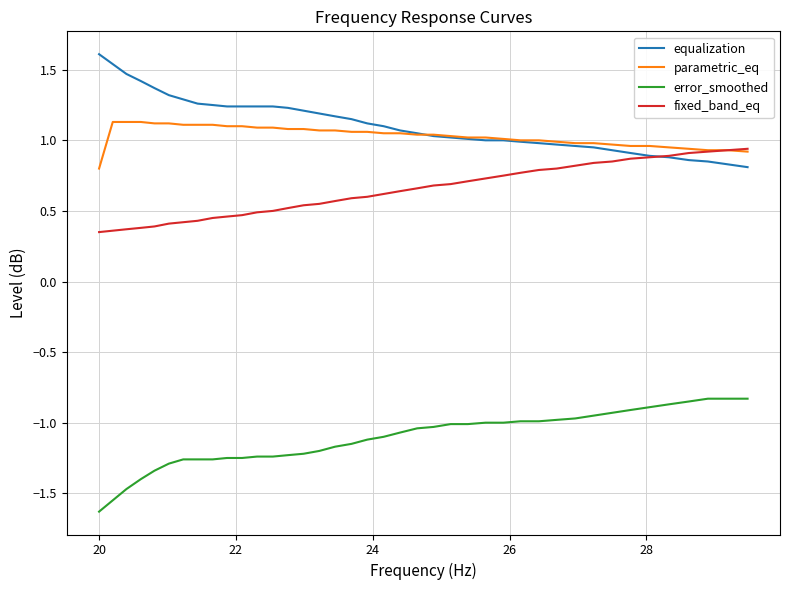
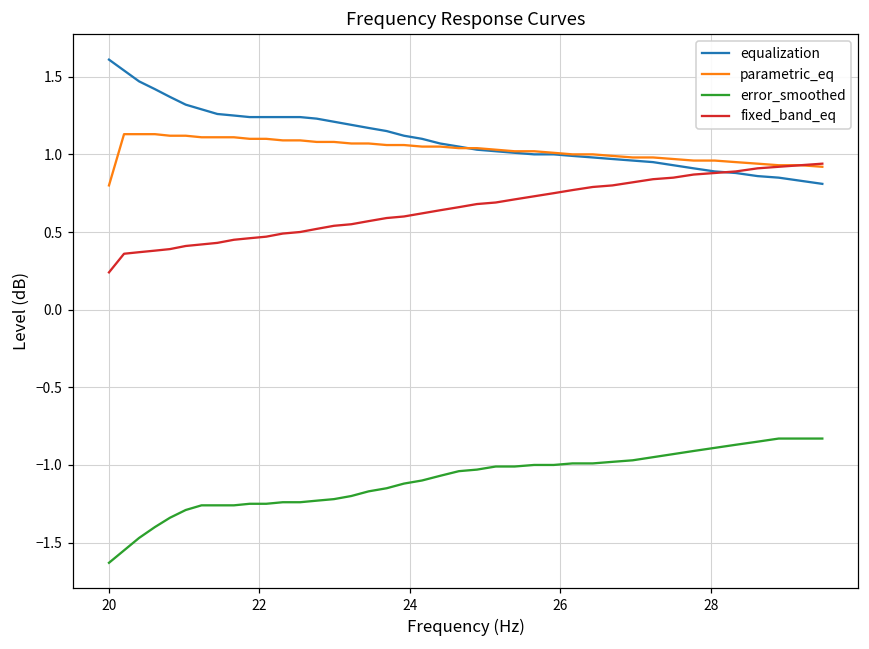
  {
    "equalization": {
      "20": 1.61
    },
    "parametric_eq": {
      "20": 0.80
    },
    "error_smoothed": {
      "20": -1.63
    },
    "fixed_band_eq": {
-     "20": 0.35
+     "20": 0.24
    }
  }
